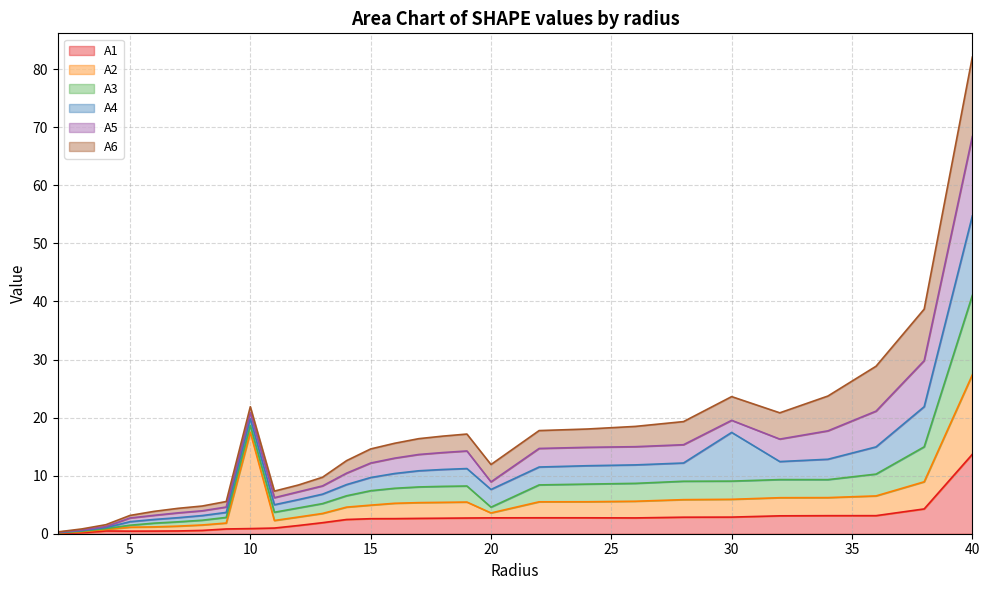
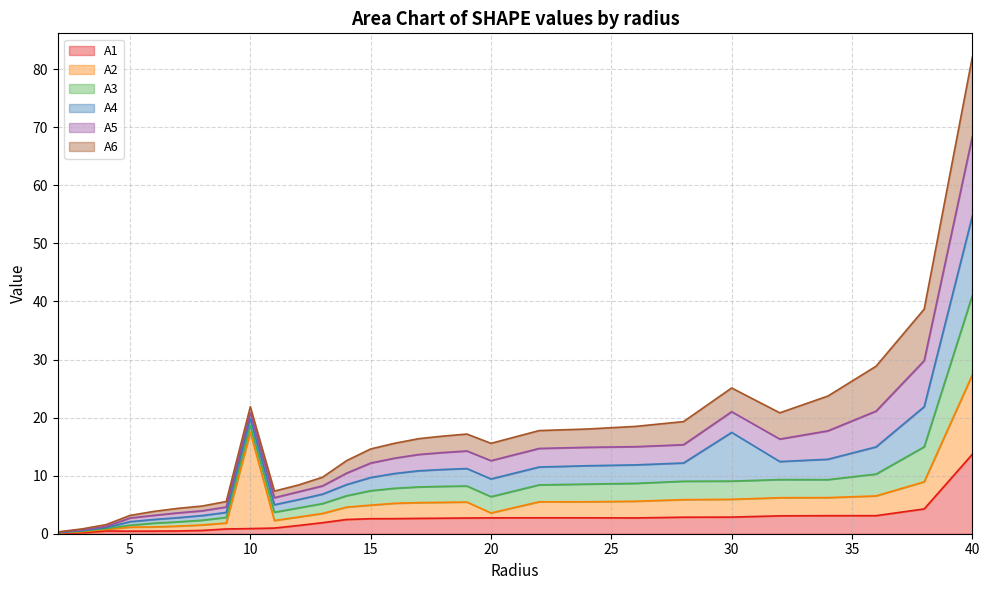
  {
    "A2": {
      "10": 17,
      "15": 2,
      "20": 1,
      "30": 3,
      "40": 14
    },
    "A3": {
      "10": 1,
      "15": 2,
-     "20": 1,
+     "20": 3,
      "30": 3,
      "40": 14
    },
    "A4": {
      "5": 1,
      "10": 1,
      "15": 2,
      "20": 3,
      "30": 8,
      "40": 14
    },
    "A5": {
      "5": 1,
      "10": 1,
      "15": 2,
-     "20": 1,
-     "30": 2,
+     "20": 3,
+     "30": 4,
      "40": 14
    }
  }
